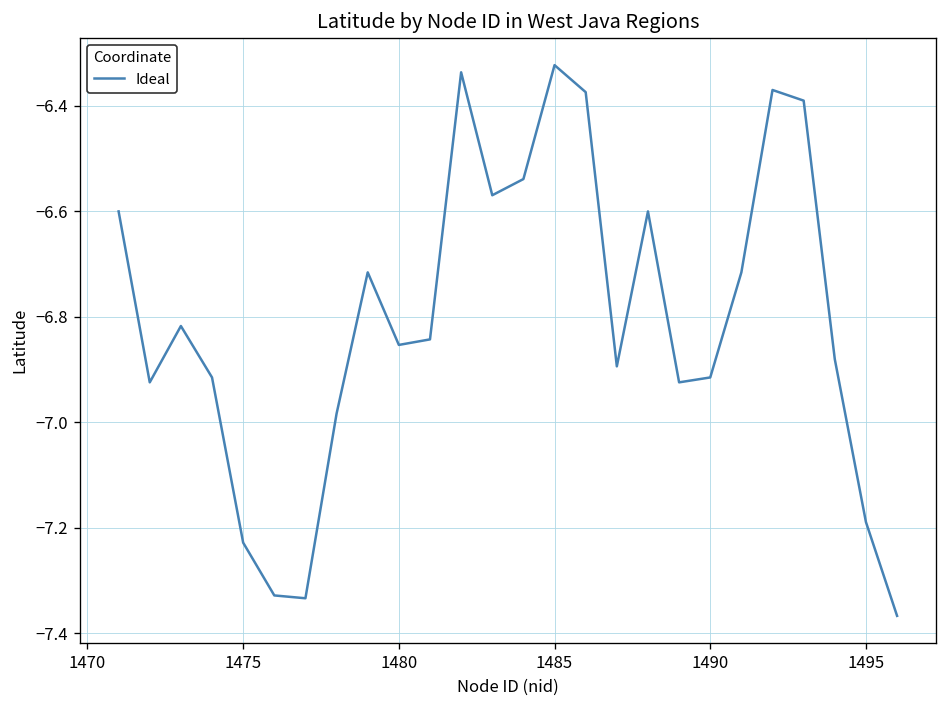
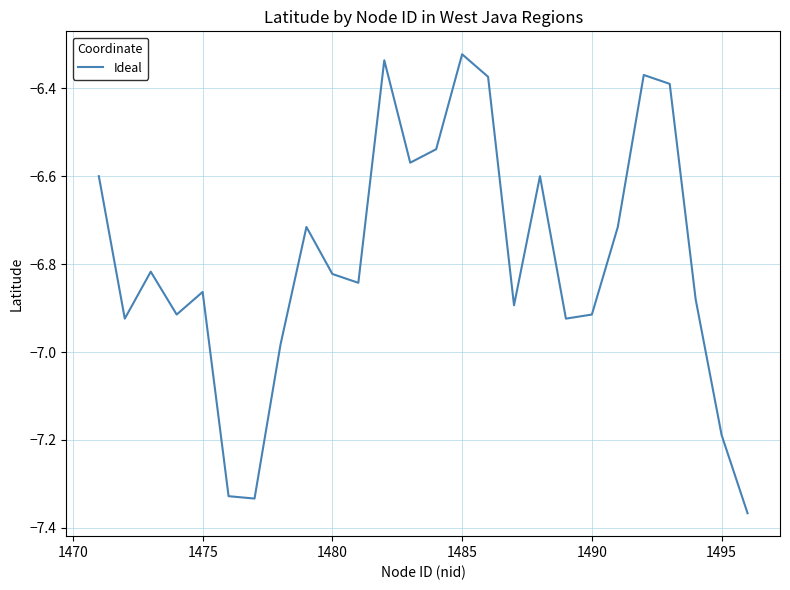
  {
-   "1475": -7.23,
-   "1480": -6.85,
+   "1475": -6.86,
+   "1480": -6.82,
    "1485": -6.32,
    "1490": -6.91,
    "1495": -7.19
  }
